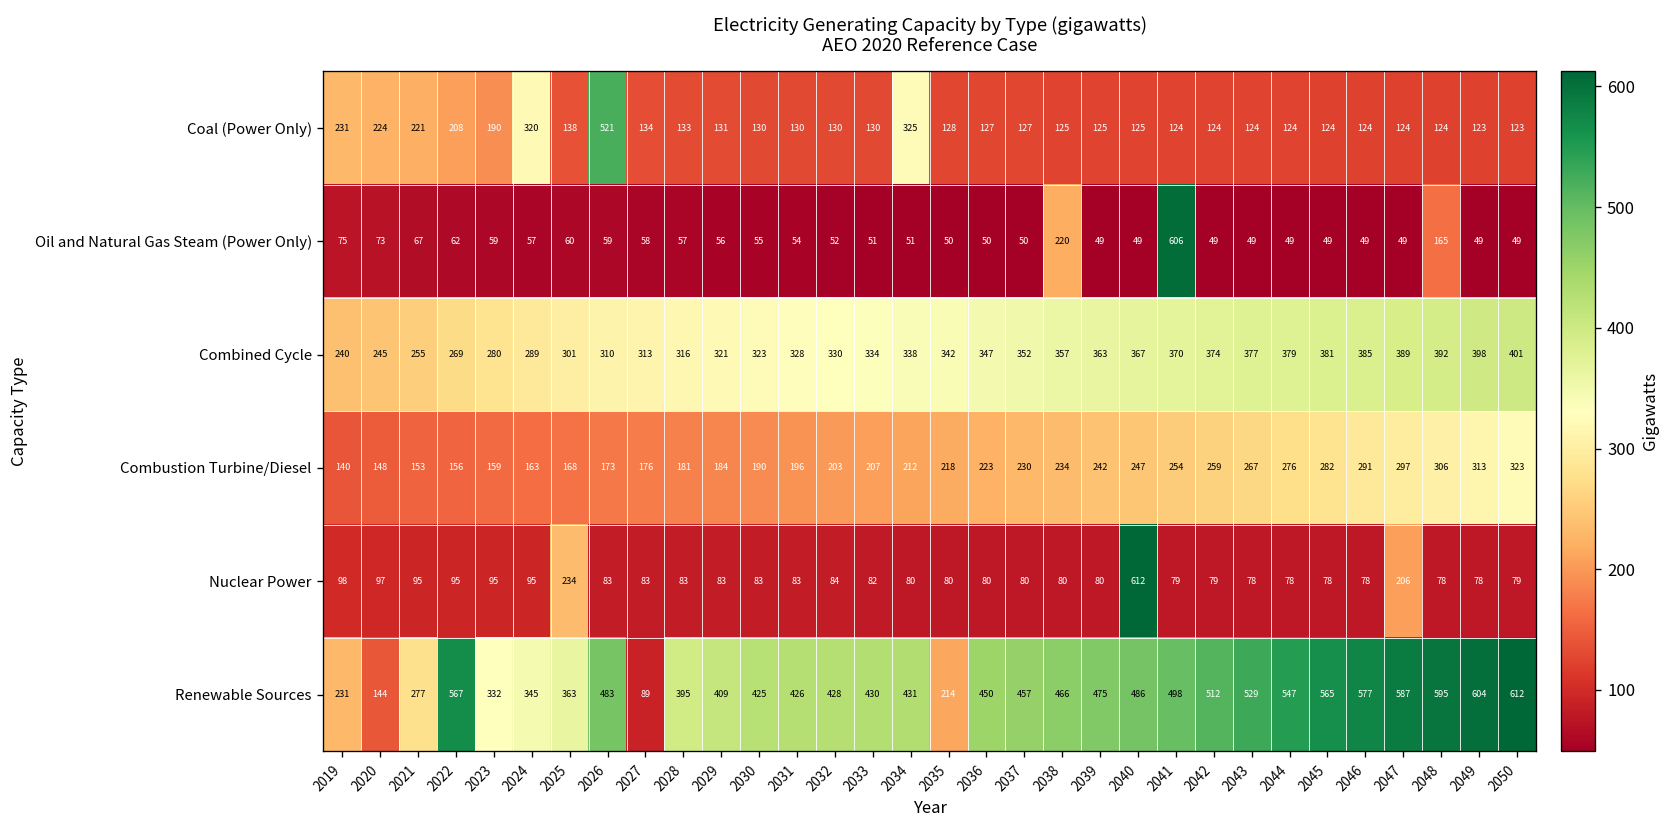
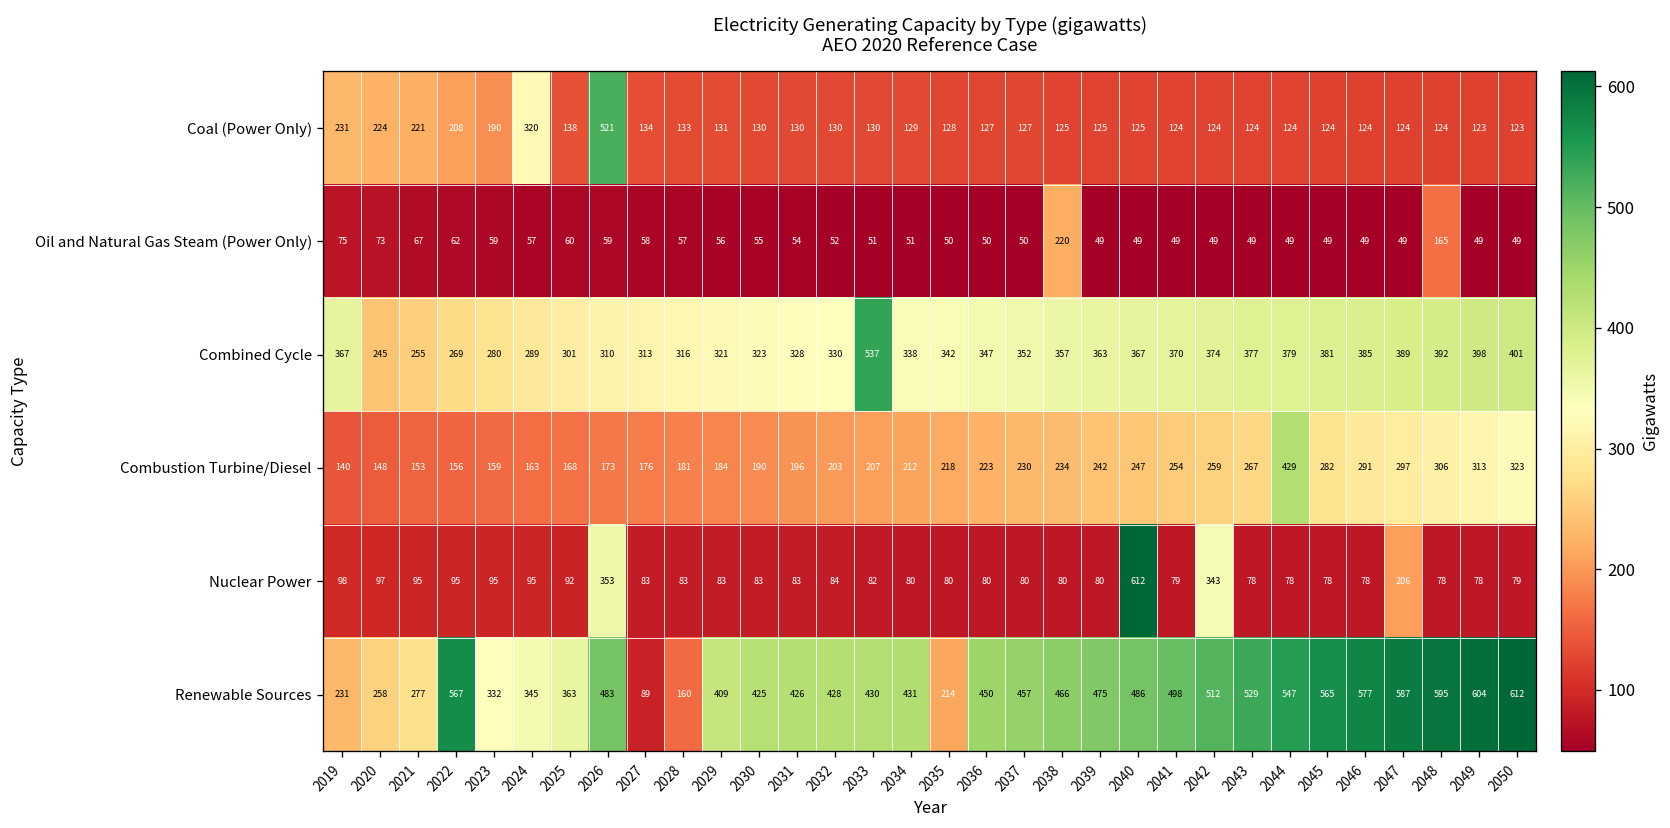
  {
    "Coal (Power Only)": {
      "2019": 231,
      "2020": 224,
      "2021": 221,
      "2022": 208,
      "2023": 190,
      "2024": 320,
      "2025": 138,
      "2026": 521,
      "2027": 134,
      "2028": 133,
      "2029": 131,
      "2030": 130,
      "2031": 130,
      "2032": 130,
      "2033": 130,
-     "2034": 325,
+     "2034": 129,
      "2035": 128,
      "2036": 127,
      "2037": 127,
      "2038": 125,
      "2039": 125,
      "2040": 125,
      "2041": 124,
      "2042": 124,
      "2043": 124,
      "2044": 124,
      "2045": 124,
      "2046": 124,
      "2047": 124,
      "2048": 124,
      "2049": 123,
      "2050": 123
    },
    "Oil and Natural Gas Steam (Power Only)": {
      "2019": 75,
      "2020": 73,
      "2021": 67,
      "2022": 62,
      "2023": 59,
      "2024": 57,
      "2025": 60,
      "2026": 59,
      "2027": 58,
      "2028": 57,
      "2029": 56,
      "2030": 55,
      "2031": 54,
      "2032": 52,
      "2033": 51,
      "2034": 51,
      "2035": 50,
      "2036": 50,
      "2037": 50,
      "2038": 220,
      "2039": 49,
      "2040": 49,
-     "2041": 606,
+     "2041": 49,
      "2042": 49,
      "2043": 49,
      "2044": 49,
      "2045": 49,
      "2046": 49,
      "2047": 49,
      "2048": 165,
      "2049": 49,
      "2050": 49
    },
    "Combined Cycle": {
-     "2019": 240,
+     "2019": 367,
      "2020": 245,
      "2021": 255,
      "2022": 269,
      "2023": 280,
      "2024": 289,
      "2025": 301,
      "2026": 310,
      "2027": 313,
      "2028": 316,
      "2029": 321,
      "2030": 323,
      "2031": 328,
      "2032": 330,
-     "2033": 334,
+     "2033": 537,
      "2034": 338,
      "2035": 342,
      "2036": 347,
      "2037": 352,
      "2038": 357,
      "2039": 363,
      "2040": 367,
      "2041": 370,
      "2042": 374,
      "2043": 377,
      "2044": 379,
      "2045": 381,
      "2046": 385,
      "2047": 389,
      "2048": 392,
      "2049": 398,
      "2050": 401
    },
    "Combustion Turbine/Diesel": {
      "2019": 140,
      "2020": 148,
      "2021": 153,
      "2022": 156,
      "2023": 159,
      "2024": 163,
      "2025": 168,
      "2026": 173,
      "2027": 176,
      "2028": 181,
      "2029": 184,
      "2030": 190,
      "2031": 196,
      "2032": 203,
      "2033": 207,
      "2034": 212,
      "2035": 218,
      "2036": 223,
      "2037": 230,
      "2038": 234,
      "2039": 242,
      "2040": 247,
      "2041": 254,
      "2042": 259,
      "2043": 267,
-     "2044": 276,
+     "2044": 429,
      "2045": 282,
      "2046": 291,
      "2047": 297,
      "2048": 306,
      "2049": 313,
      "2050": 323
    },
    "Nuclear Power": {
      "2019": 98,
      "2020": 97,
      "2021": 95,
      "2022": 95,
      "2023": 95,
      "2024": 95,
-     "2025": 234,
-     "2026": 83,
+     "2025": 92,
+     "2026": 353,
      "2027": 83,
      "2028": 83,
      "2029": 83,
      "2030": 83,
      "2031": 83,
      "2032": 84,
      "2033": 82,
      "2034": 80,
      "2035": 80,
      "2036": 80,
      "2037": 80,
      "2038": 80,
      "2039": 80,
      "2040": 612,
      "2041": 79,
-     "2042": 79,
+     "2042": 343,
      "2043": 78,
      "2044": 78,
      "2045": 78,
      "2046": 78,
      "2047": 206,
      "2048": 78,
      "2049": 78,
      "2050": 79
    },
    "Renewable Sources": {
      "2019": 231,
-     "2020": 144,
+     "2020": 258,
      "2021": 277,
      "2022": 567,
      "2023": 332,
      "2024": 345,
      "2025": 363,
      "2026": 483,
      "2027": 89,
-     "2028": 395,
+     "2028": 160,
      "2029": 409,
      "2030": 425,
      "2031": 426,
      "2032": 428,
      "2033": 430,
      "2034": 431,
      "2035": 214,
      "2036": 450,
      "2037": 457,
      "2038": 466,
      "2039": 475,
      "2040": 486,
      "2041": 498,
      "2042": 512,
      "2043": 529,
      "2044": 547,
      "2045": 565,
      "2046": 577,
      "2047": 587,
      "2048": 595,
      "2049": 604,
      "2050": 612
    }
  }
